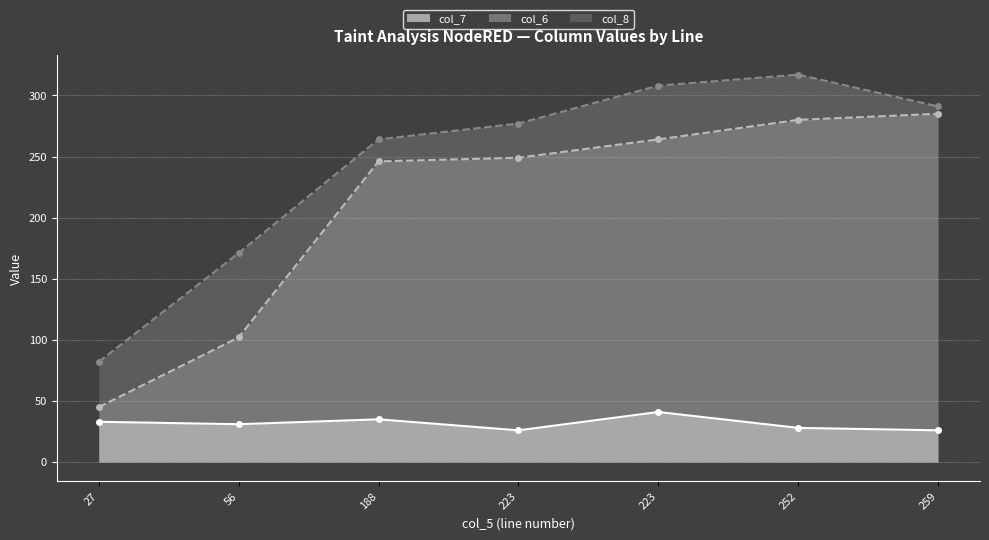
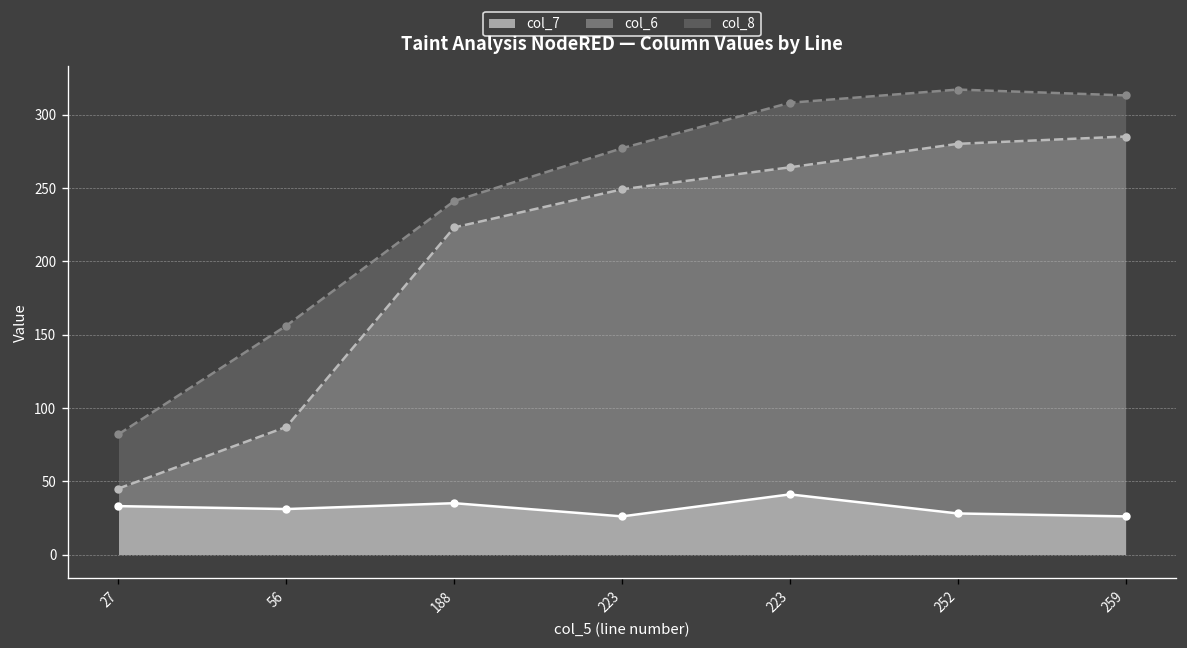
  {
    "col_7": {
      "27": 33,
      "56": 31,
      "188": 35,
      "252": 28,
      "259": 26
    },
    "col_6": {
      "27": 12,
-     "56": 71,
-     "188": 211,
+     "56": 56,
+     "188": 188,
      "252": 252,
      "259": 259
    },
    "col_8": {
      "27": 37,
      "56": 69,
      "188": 18,
      "252": 37,
-     "259": 6
+     "259": 28
    }
  }
